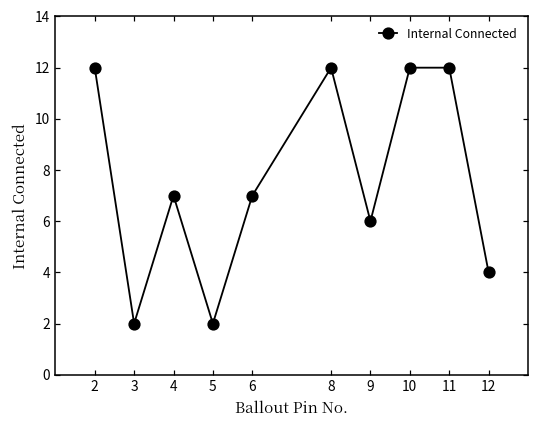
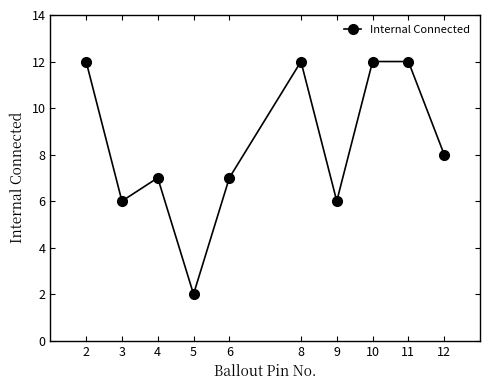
  {
    "2": 12,
-   "3": 2,
+   "3": 6,
    "4": 7,
    "5": 2,
    "6": 7,
    "8": 12,
    "9": 6,
    "10": 12,
    "11": 12,
-   "12": 4
+   "12": 8
  }
